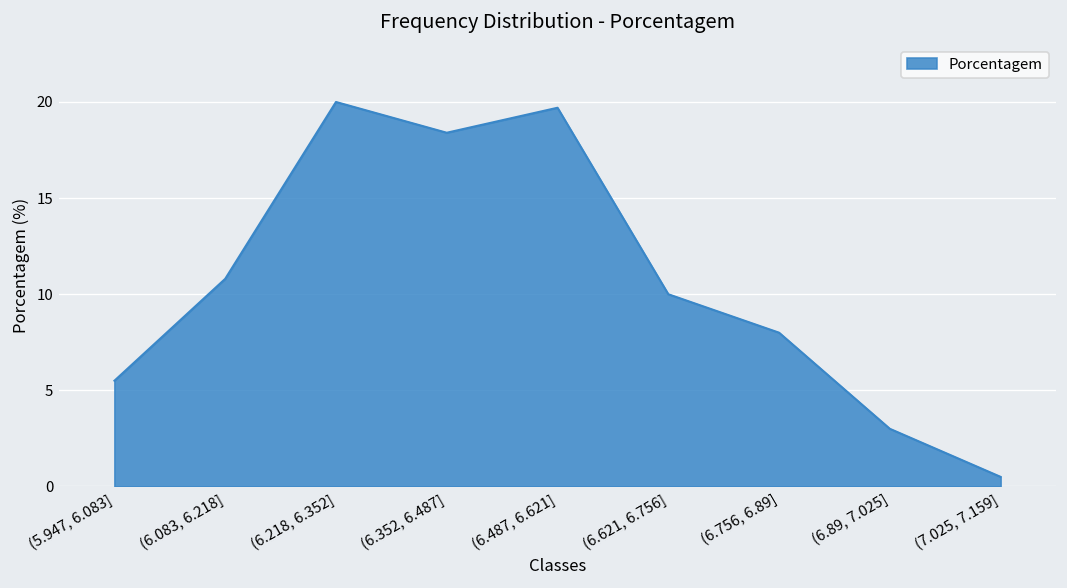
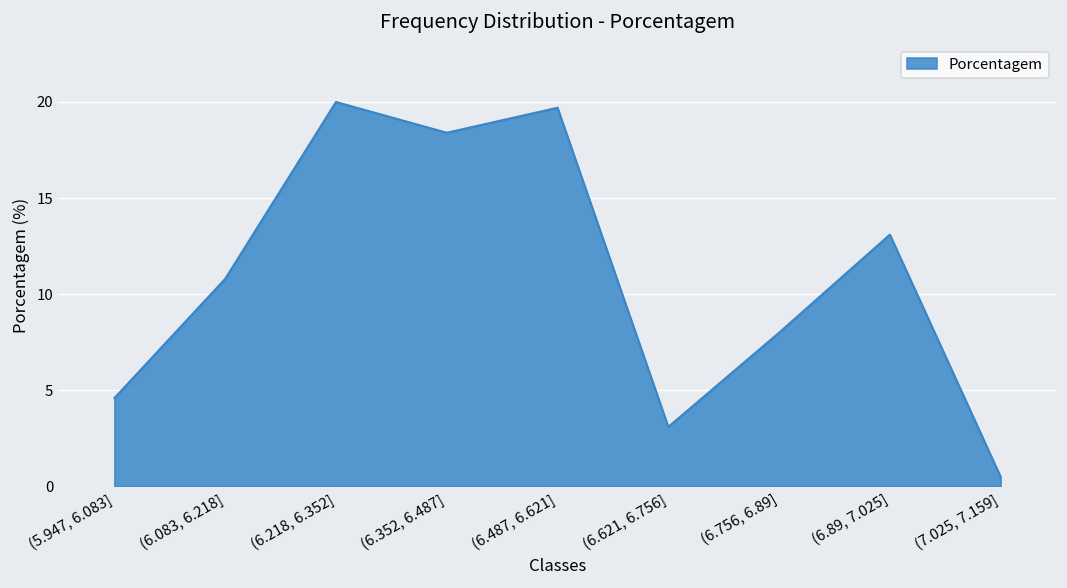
  {
-   "(5.947, 6.083]": 5.5,
+   "(5.947, 6.083]": 4.6,
    "(6.083, 6.218]": 10.8,
    "(6.218, 6.352]": 20.0,
    "(6.352, 6.487]": 18.4,
    "(6.487, 6.621]": 19.7,
-   "(6.621, 6.756]": 10.0,
+   "(6.621, 6.756]": 3.1,
    "(6.756, 6.89]": 8.0,
-   "(6.89, 7.025]": 3.0,
+   "(6.89, 7.025]": 13.1,
    "(7.025, 7.159]": 0.5
  }
